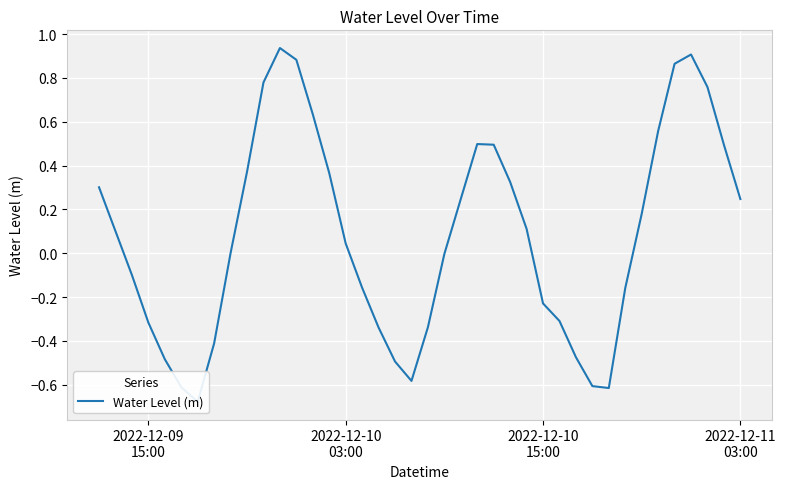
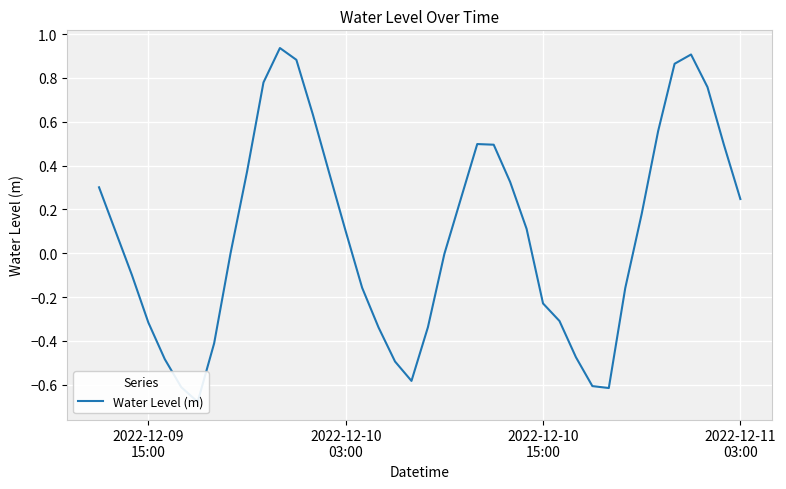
  {
    "2022-12-09 15:00": -0.32,
-   "2022-12-10 03:00": 0.04,
+   "2022-12-10 03:00": 0.10,
    "2022-12-10 15:00": -0.23,
    "2022-12-11 03:00": 0.25
  }
